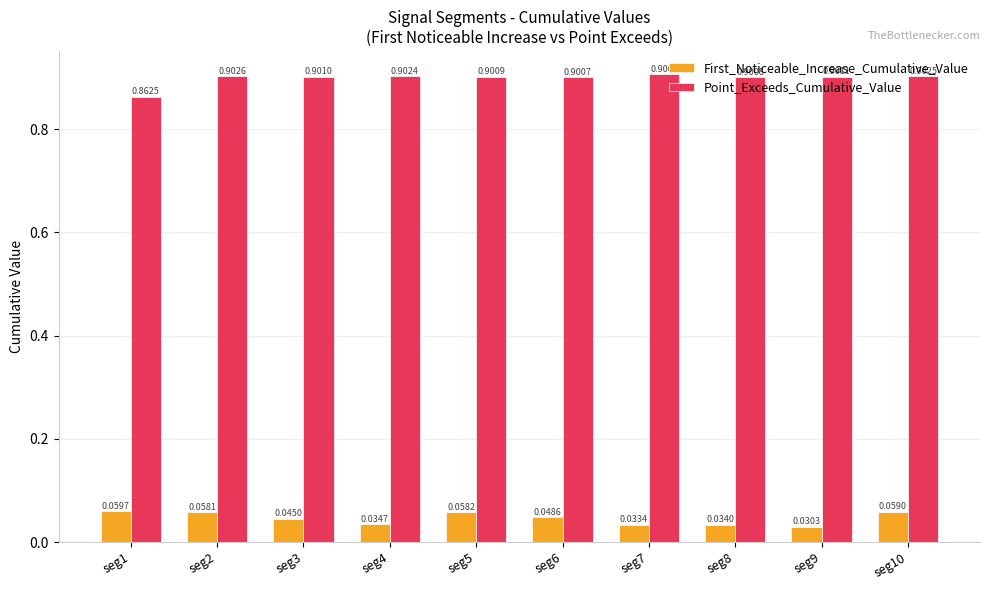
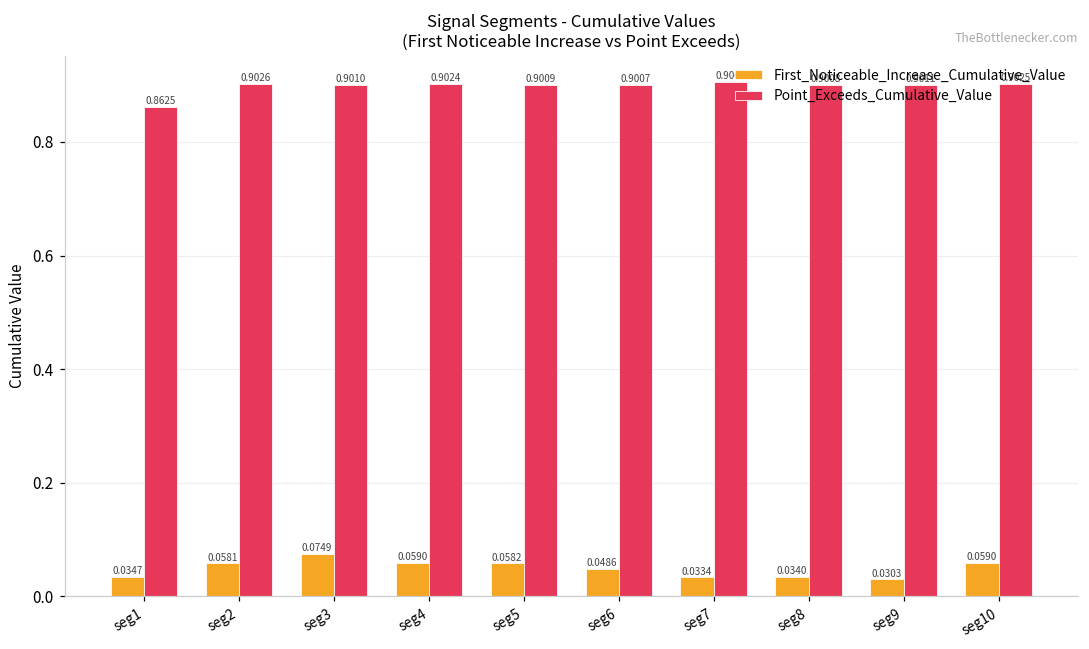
  {
    "First_Noticeable_Increase_Cumulative_Value": {
-     "seg1": 0.0597,
+     "seg1": 0.0347,
      "seg2": 0.0581,
-     "seg3": 0.0450,
-     "seg4": 0.0347,
+     "seg3": 0.0749,
+     "seg4": 0.0590,
      "seg5": 0.0582,
      "seg6": 0.0486,
      "seg7": 0.0334,
      "seg8": 0.0340,
      "seg9": 0.0303,
      "seg10": 0.0590
    },
    "Point_Exceeds_Cumulative_Value": {
      "seg1": 0.8625,
      "seg2": 0.9026,
      "seg3": 0.9010,
      "seg4": 0.9024,
      "seg5": 0.9009,
      "seg6": 0.9007,
      "seg7": 0.9061,
      "seg8": 0.9008,
      "seg9": 0.9011,
      "seg10": 0.9025
    }
  }
